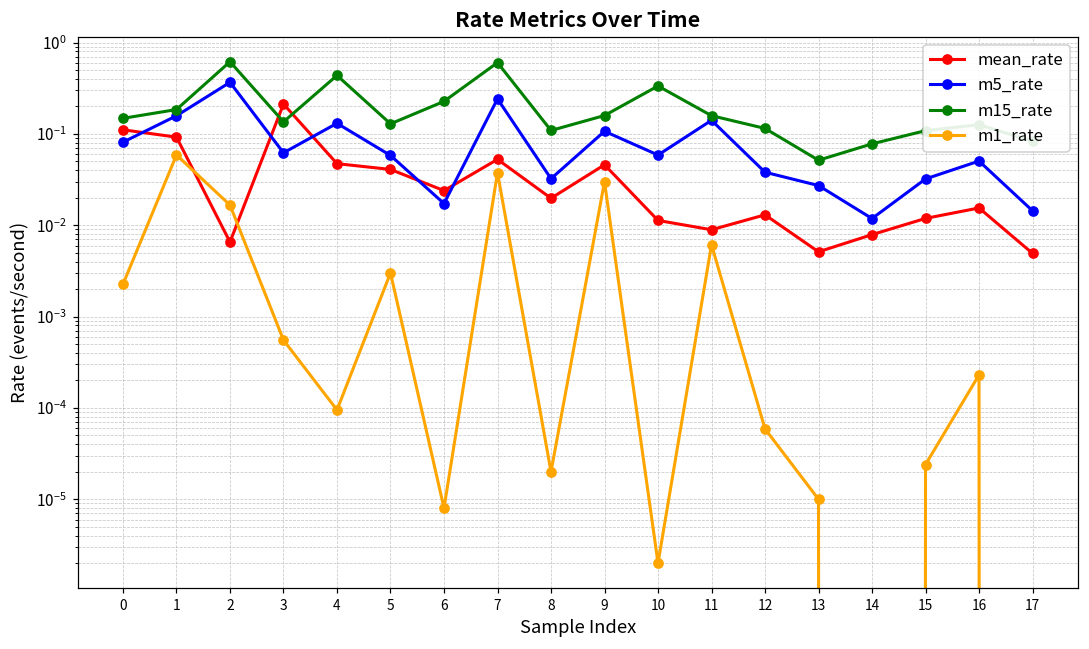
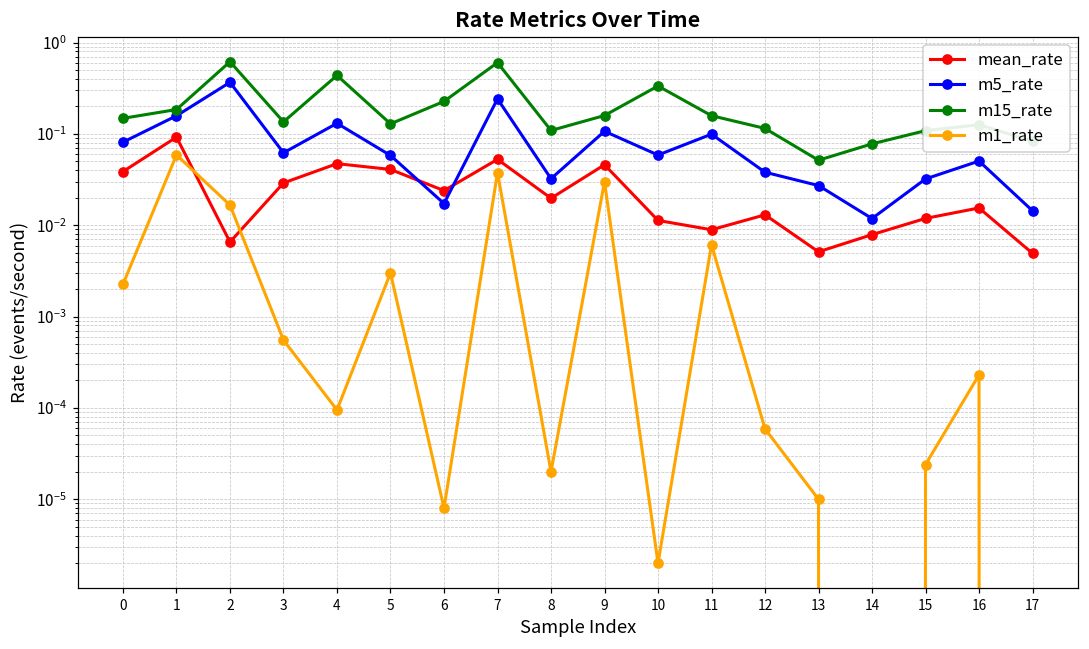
  {
    "mean_rate": {
-     "0": 0.11,
+     "0": 0.04,
      "1": 0.09,
      "2": 0.007,
-     "3": 0.21,
+     "3": 0.029,
      "4": 0.05,
      "5": 0.04,
      "6": 0.024,
      "7": 0.05,
      "8": 0.020,
      "9": 0.05,
      "10": 0.011,
      "11": 0.009,
      "12": 0.013,
      "13": 0.005,
      "14": 0.008,
      "15": 0.012,
      "16": 0.015,
      "17": 0.005
    },
    "m5_rate": {
      "0": 0.08,
      "1": 0.16,
      "2": 0.4,
      "3": 0.06,
      "4": 0.13,
      "5": 0.06,
      "6": 0.017,
      "7": 0.24,
      "8": 0.032,
      "9": 0.11,
      "10": 0.06,
-     "11": 0.14,
+     "11": 0.10,
      "12": 0.04,
      "13": 0.027,
      "14": 0.012,
      "15": 0.03,
      "16": 0.05,
      "17": 0.014
    },
    "m15_rate": {
      "0": 0.15,
      "1": 0.18,
      "2": 0.6,
      "3": 0.14,
      "4": 0.4,
      "5": 0.13,
      "6": 0.23,
      "7": 0.6,
      "8": 0.11,
      "9": 0.16,
      "10": 0.33,
      "11": 0.16,
      "12": 0.11,
      "13": 0.05,
      "14": 0.08
    },
    "m1_rate": {
      "0": 0.0023,
      "1": 0.06,
      "2": 0.017,
      "3": 0.0006,
      "4": 0.00010,
      "5": 0.003,
      "6": 0.000008,
      "7": 0.04,
      "8": 0.000020,
      "9": 0.030,
      "10": 0.0000020,
      "11": 0.006,
      "12": 0.00006,
      "13": 0.000010,
      "15": 0.000024,
      "16": 0.00023
    }
  }
